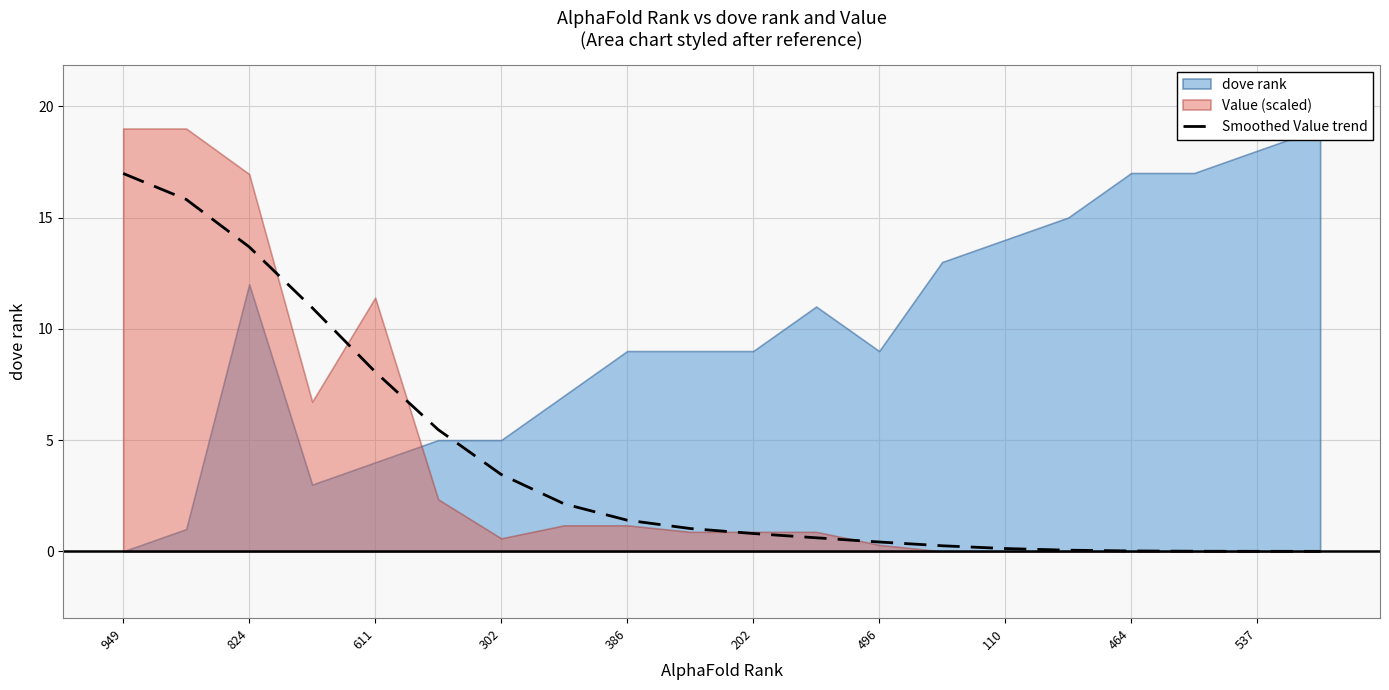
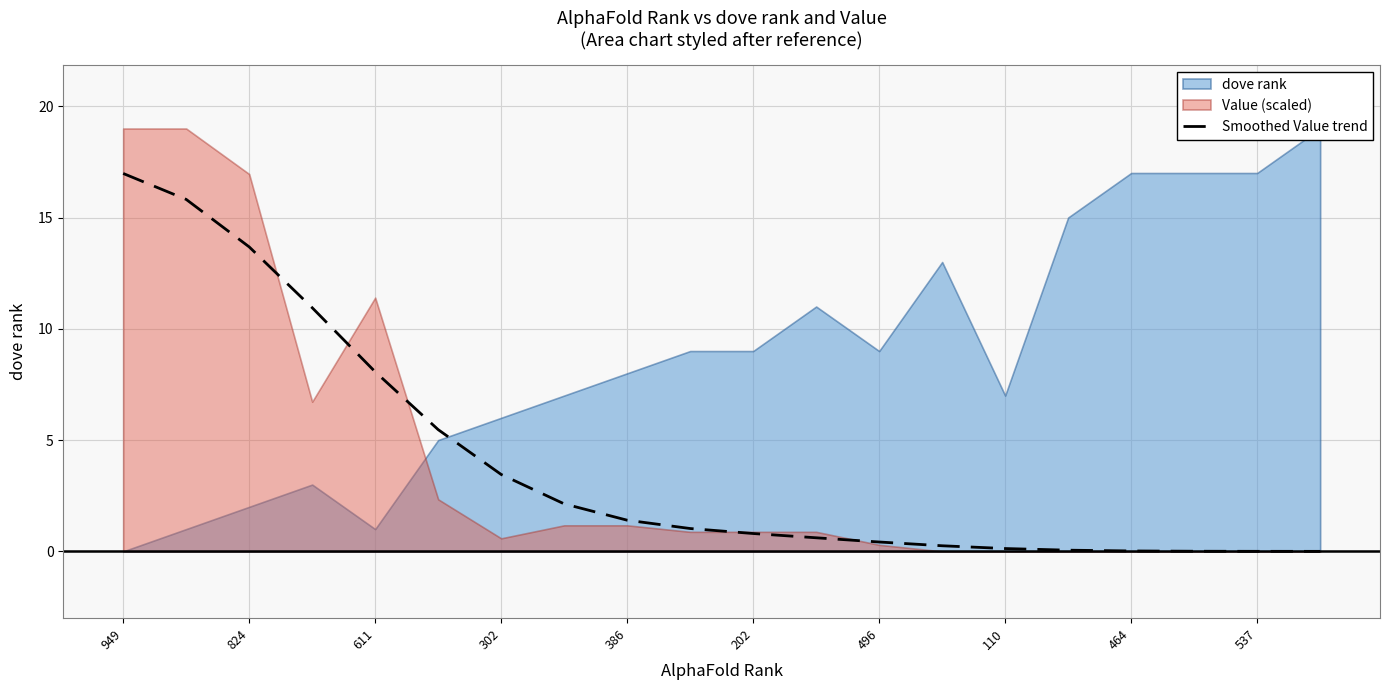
  {
    "Smoothed Value trend": {
      "949": 17,
      "824": 13.7,
      "611": 8,
      "302": 3.5,
      "386": 1.4,
      "496": 0.4,
      "110": 0.1
    },
    "dove rank": {
      "949": 0,
-     "824": 12,
-     "611": 4,
-     "302": 5,
-     "386": 9,
+     "824": 2,
+     "611": 1,
+     "302": 6,
+     "386": 8,
      "202": 9,
      "496": 9,
-     "110": 14,
+     "110": 7,
      "464": 17,
-     "537": 18
+     "537": 17
    },
    "Value (scaled)": {
      "949": 19,
      "824": 17,
      "611": 11.4,
      "302": 0.6,
      "386": 1.2,
      "496": 0.3,
      "110": 0
    }
  }
